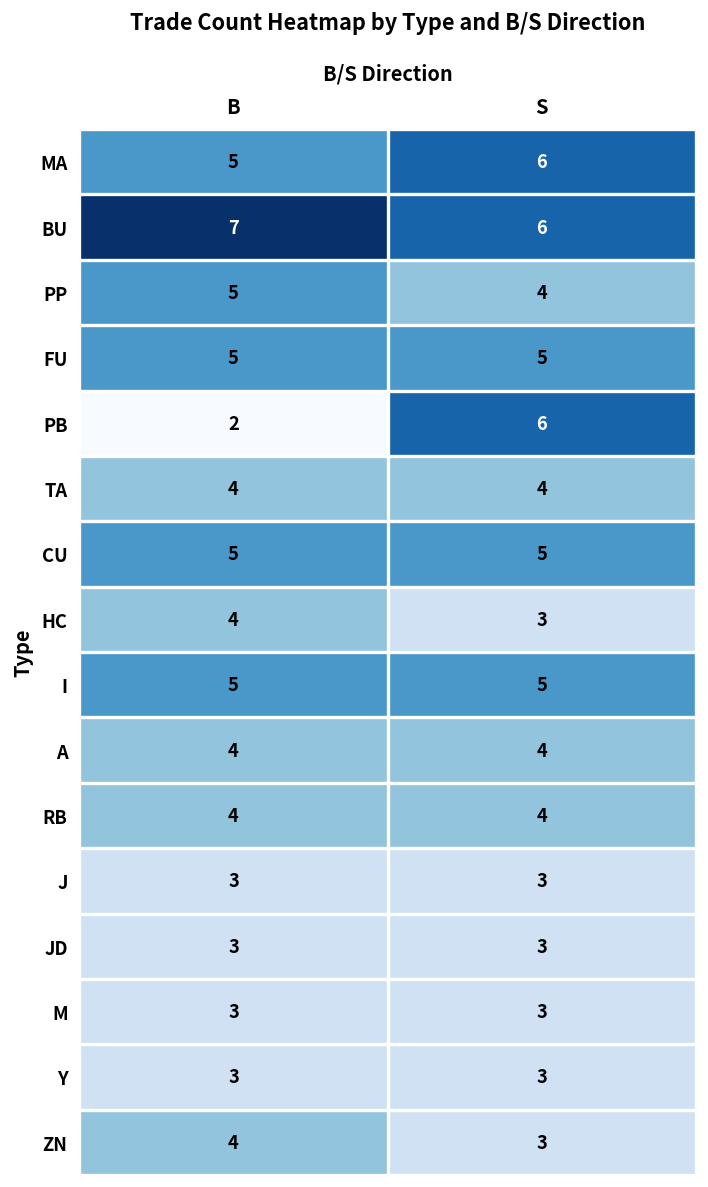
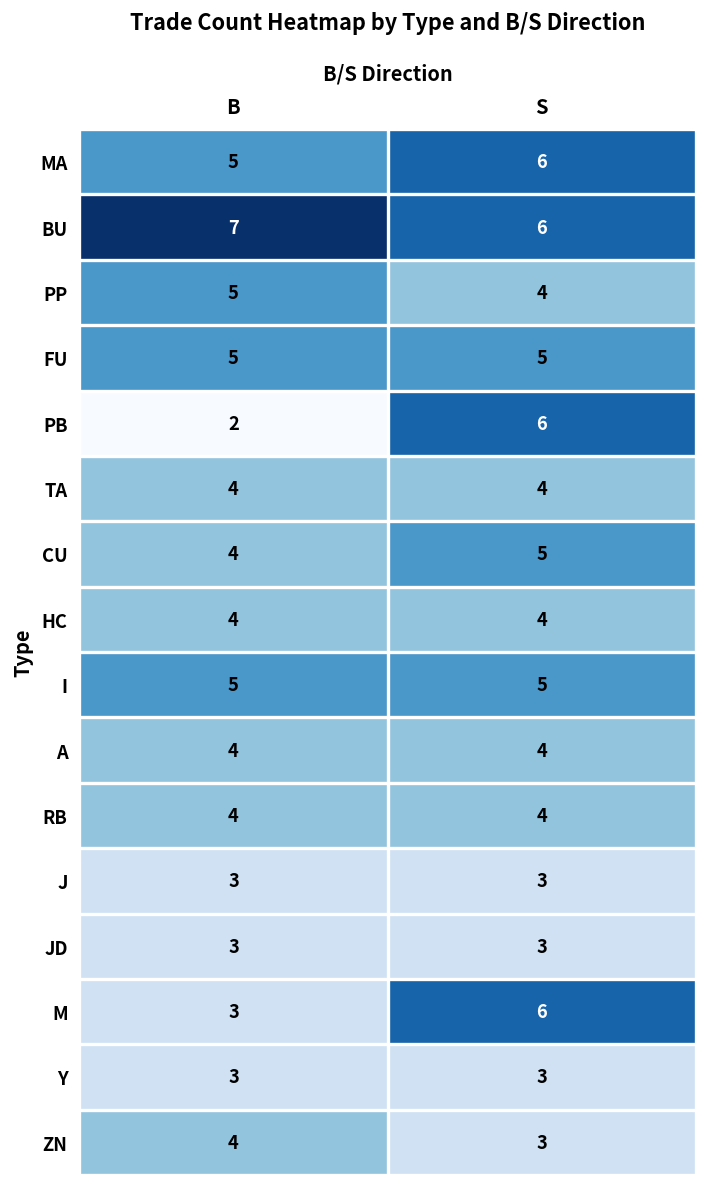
  {
    "MA": {
      "B": 5,
      "S": 6
    },
    "BU": {
      "B": 7,
      "S": 6
    },
    "PP": {
      "B": 5,
      "S": 4
    },
    "FU": {
      "B": 5,
      "S": 5
    },
    "PB": {
      "B": 2,
      "S": 6
    },
    "TA": {
      "B": 4,
      "S": 4
    },
    "CU": {
-     "B": 5,
+     "B": 4,
      "S": 5
    },
    "HC": {
      "B": 4,
-     "S": 3
+     "S": 4
    },
    "I": {
      "B": 5,
      "S": 5
    },
    "A": {
      "B": 4,
      "S": 4
    },
    "RB": {
      "B": 4,
      "S": 4
    },
    "J": {
      "B": 3,
      "S": 3
    },
    "JD": {
      "B": 3,
      "S": 3
    },
    "M": {
      "B": 3,
-     "S": 3
+     "S": 6
    },
    "Y": {
      "B": 3,
      "S": 3
    },
    "ZN": {
      "B": 4,
      "S": 3
    }
  }
